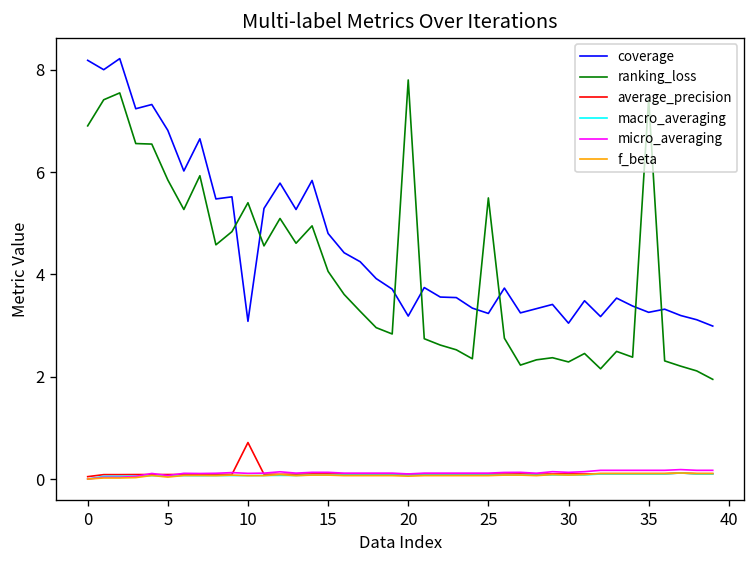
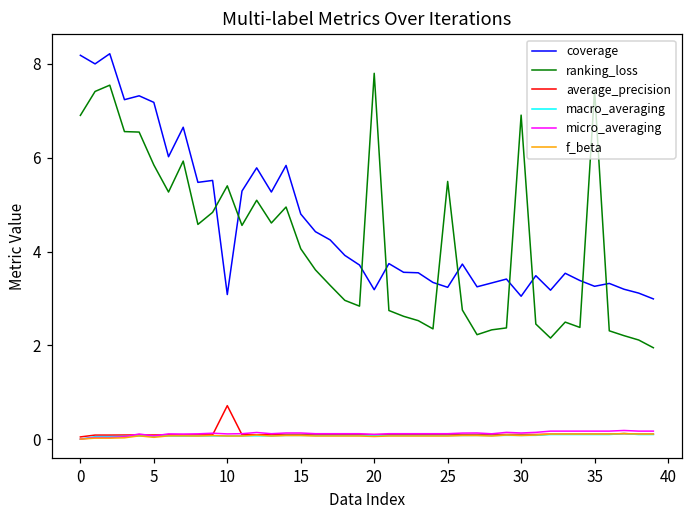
  {
    "coverage": {
      "0": 8.2,
-     "5": 6.8,
+     "5": 7.2,
      "10": 3.1,
      "15": 4.8,
      "20": 3.2,
      "25": 3.2,
      "30": 3.0,
      "35": 3.3
    },
    "ranking_loss": {
      "0": 6.9,
      "5": 5.8,
      "10": 5.4,
      "15": 4.1,
      "20": 7.8,
      "25": 5.5,
-     "30": 2.3
+     "30": 6.9
    },
    "average_precision": {
      "10": 0.7
    },
    "micro_averaging": {
      "35": 0.2
    }
  }
